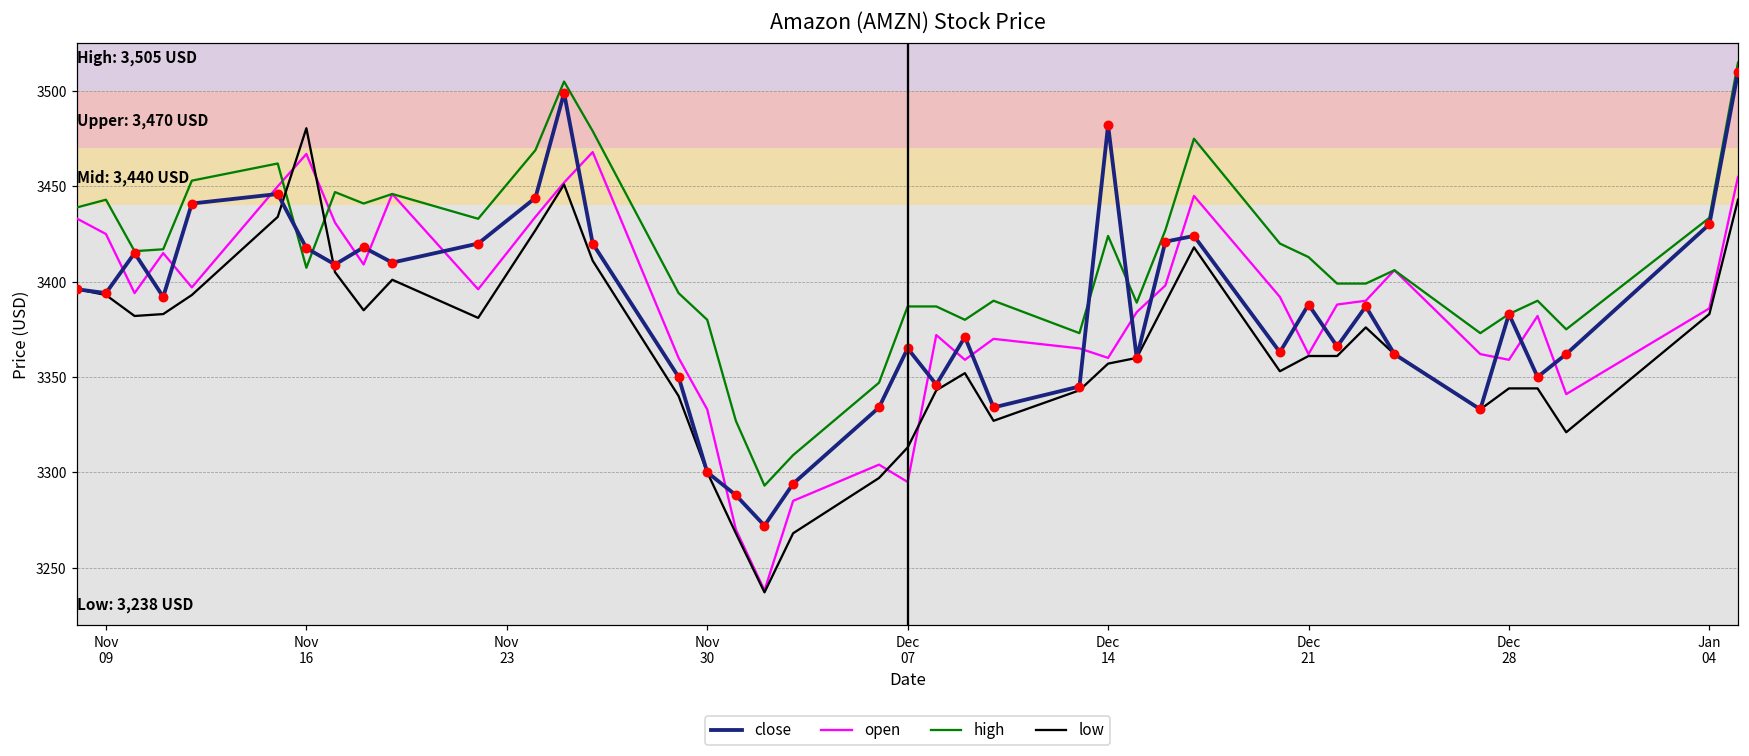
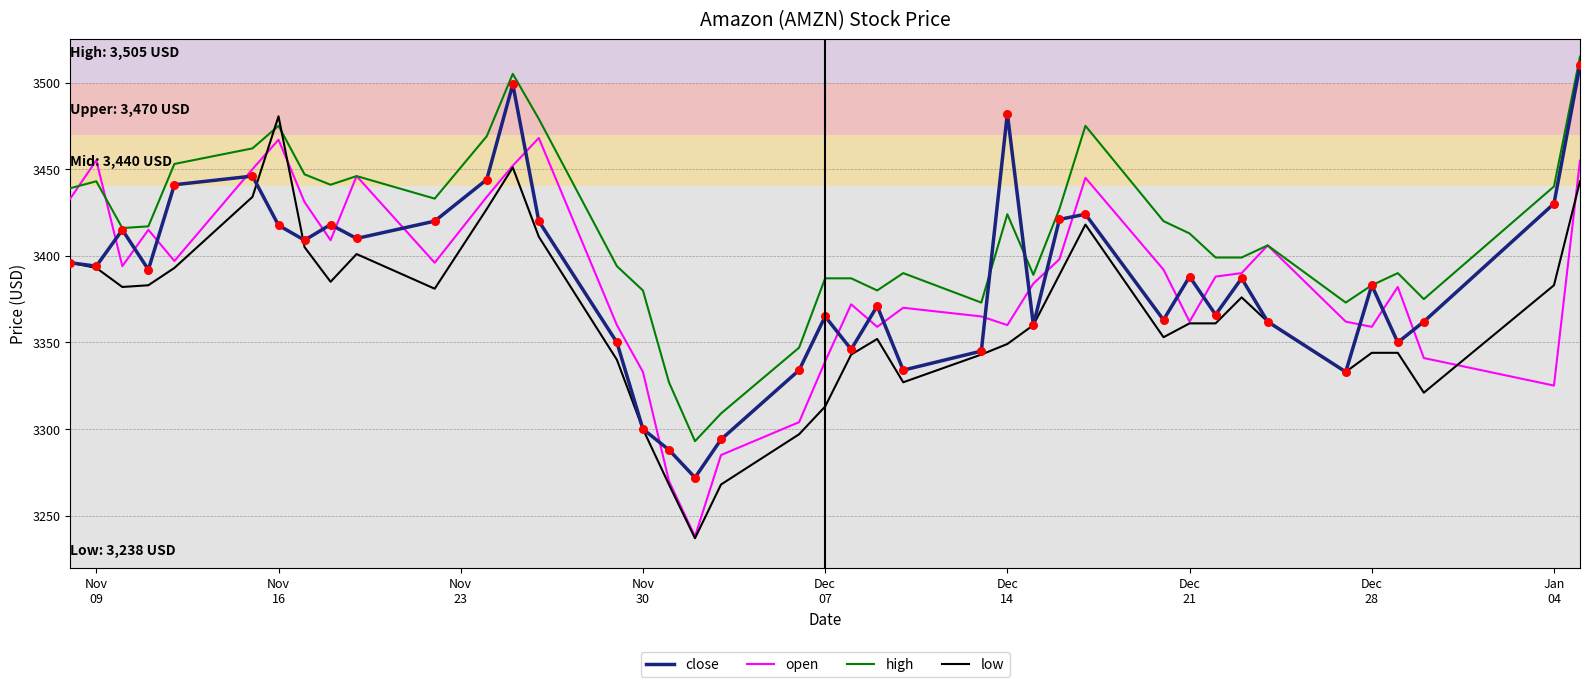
  {
    "close": {
      "Nov 16": 3418,
      "Dec 07": 3365,
      "Dec 14": 3482,
      "Dec 21": 3388,
      "Jan 04": 3430
    },
    "open": {
-     "Nov 09": 3425,
+     "Nov 09": 3455,
      "Nov 16": 3467,
      "Nov 30": 3333,
-     "Dec 07": 3295,
+     "Dec 07": 3339,
      "Dec 14": 3360,
      "Dec 28": 3359,
-     "Jan 04": 3386
+     "Jan 04": 3325
    },
    "high": {
      "Nov 09": 3443,
-     "Nov 16": 3407,
+     "Nov 16": 3475,
      "Nov 30": 3380,
      "Dec 07": 3387,
      "Dec 14": 3424,
      "Dec 21": 3413,
-     "Jan 04": 3434
+     "Jan 04": 3440
    },
    "low": {
      "Nov 16": 3481,
      "Dec 07": 3313,
-     "Dec 14": 3357,
+     "Dec 14": 3349,
      "Dec 28": 3344,
      "Jan 04": 3383
    }
  }
